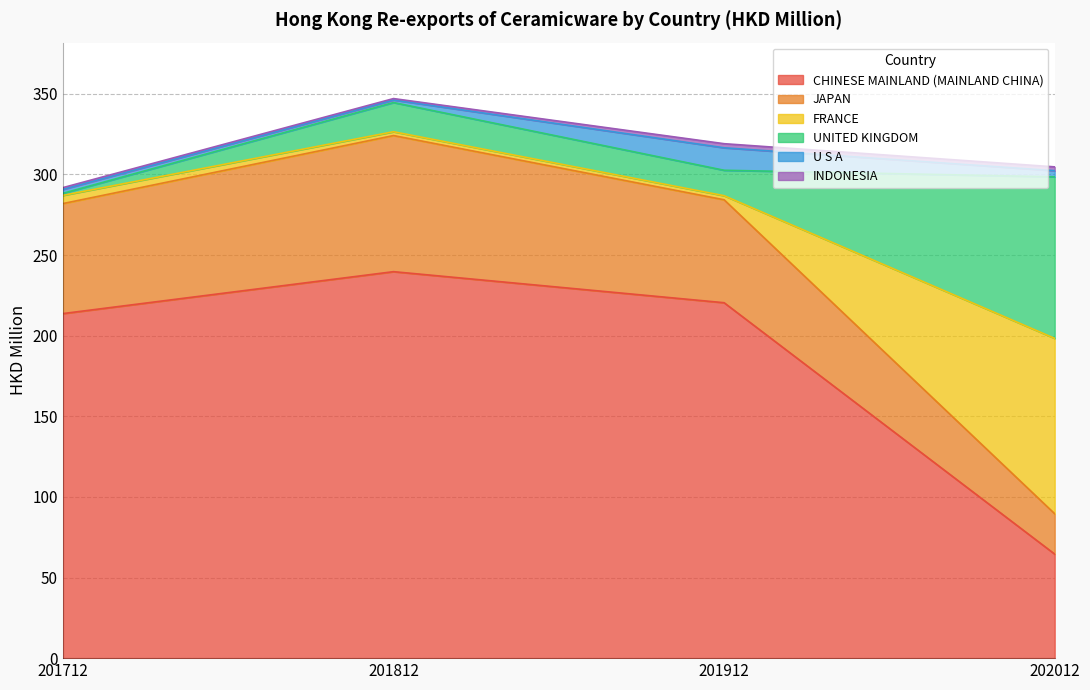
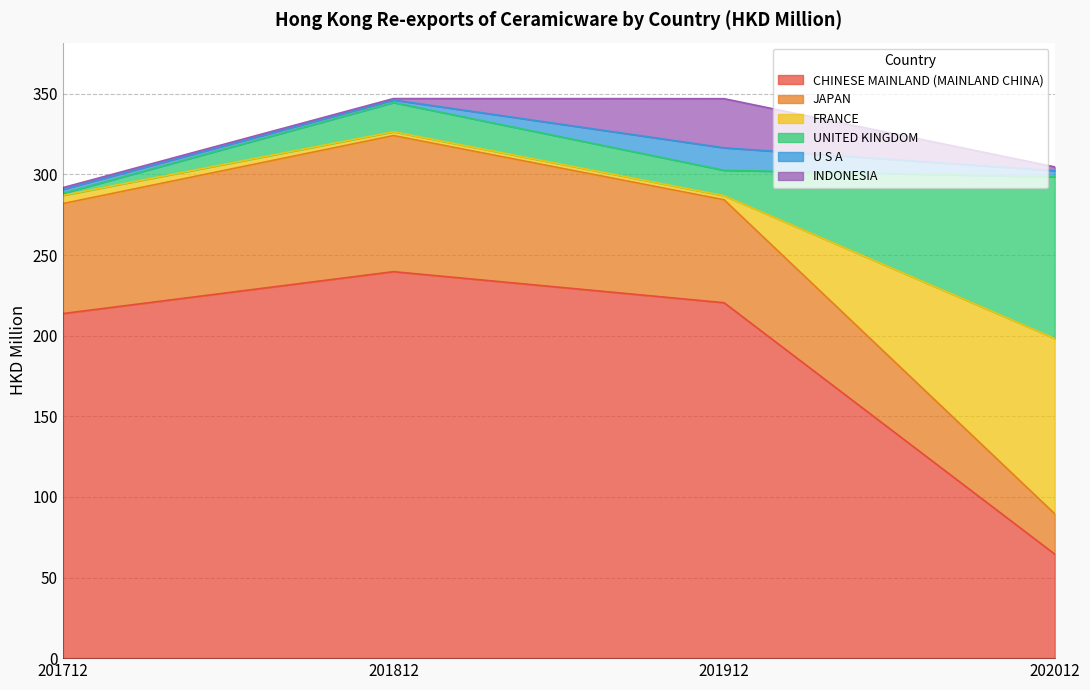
  {
    "FRANCE": {
      "201812": 2,
      "201912": 3,
      "202012": 109
    },
    "UNITED KINGDOM": {
      "201912": 16,
      "202012": 100
    },
    "U S A": {
      "201912": 14,
      "202012": 4
    },
    "INDONESIA": {
-     "201912": 3,
+     "201912": 30,
      "202012": 2
    }
  }
